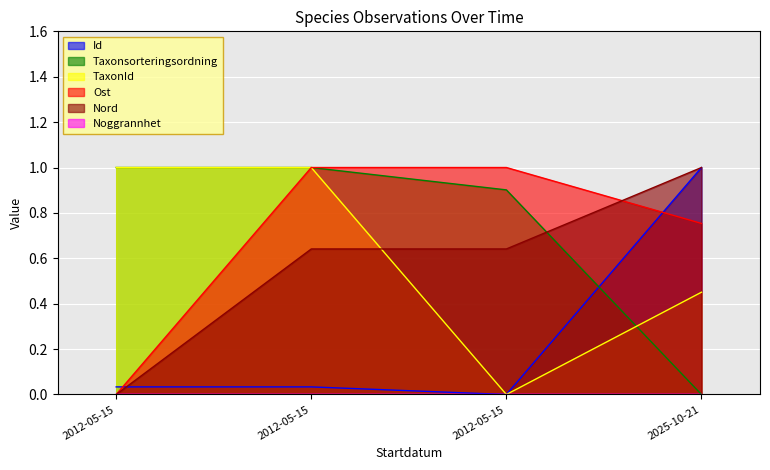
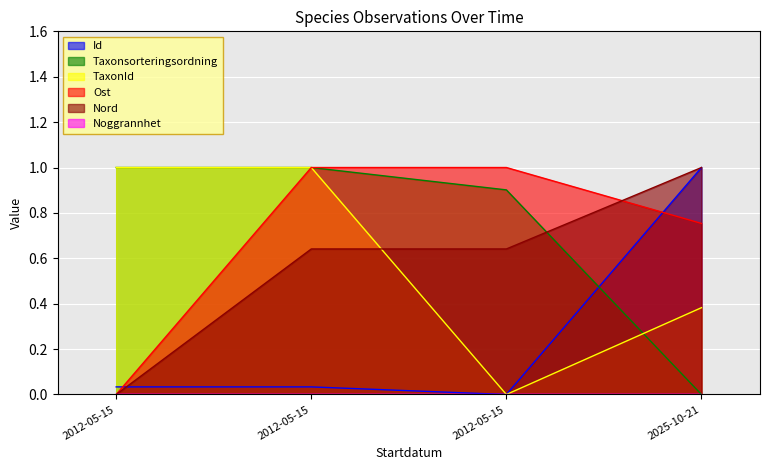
  {
    "TaxonId": {
-     "2025-10-21": 0.45
+     "2025-10-21": 0.38
    },
    "Ost": {
      "2025-10-21": 0.75
    }
  }
